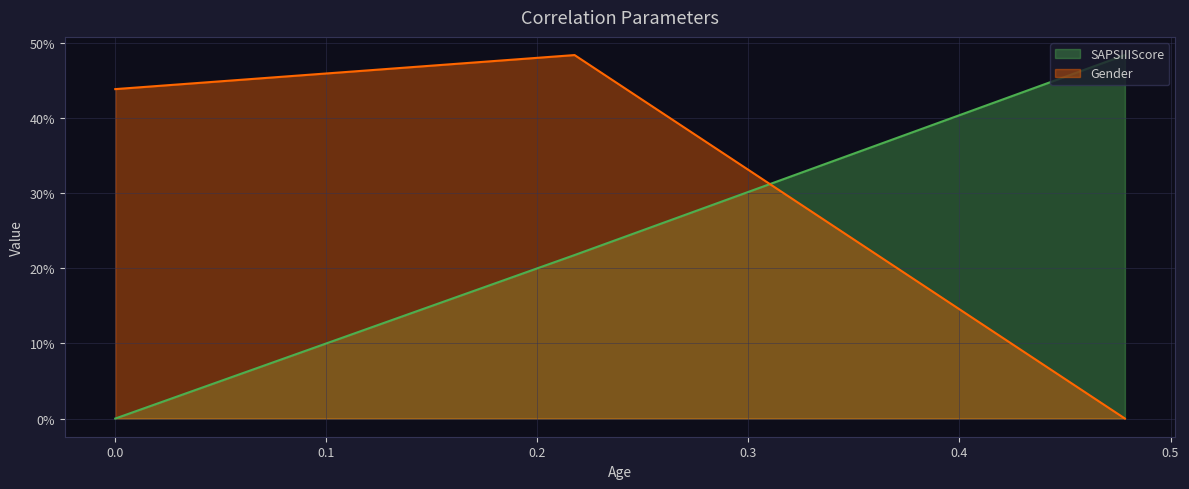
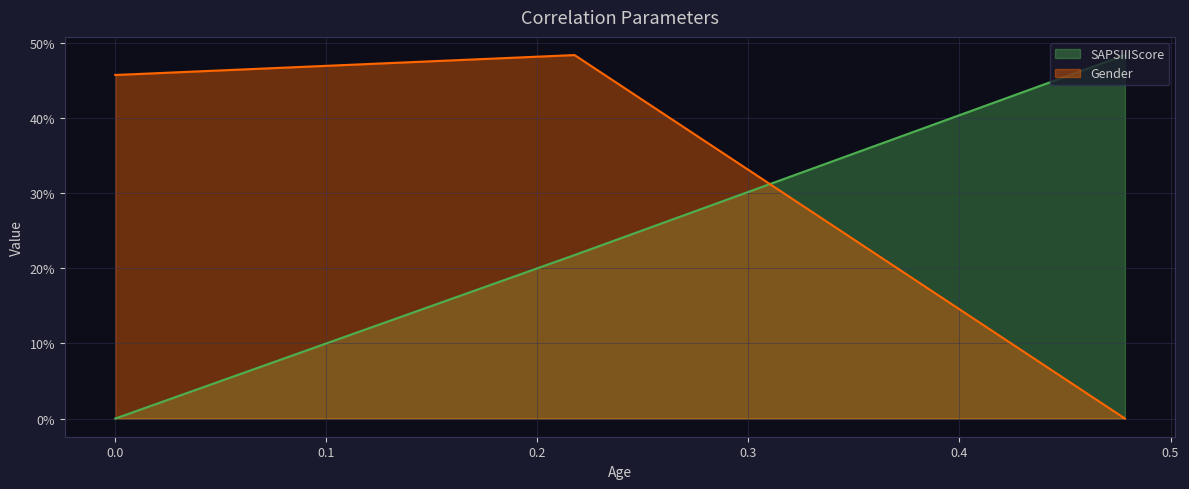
  {
    "SAPSIIIScore": {
      "0.0": "0%"
    },
    "Gender": {
-     "0.0": "44%"
+     "0.0": "46%"
    }
  }
